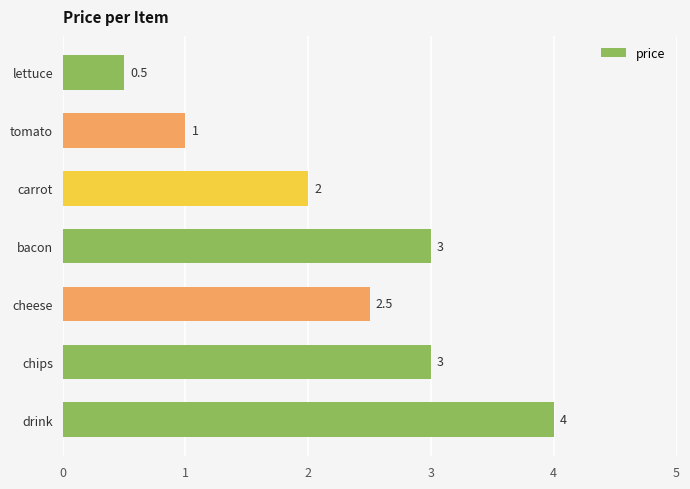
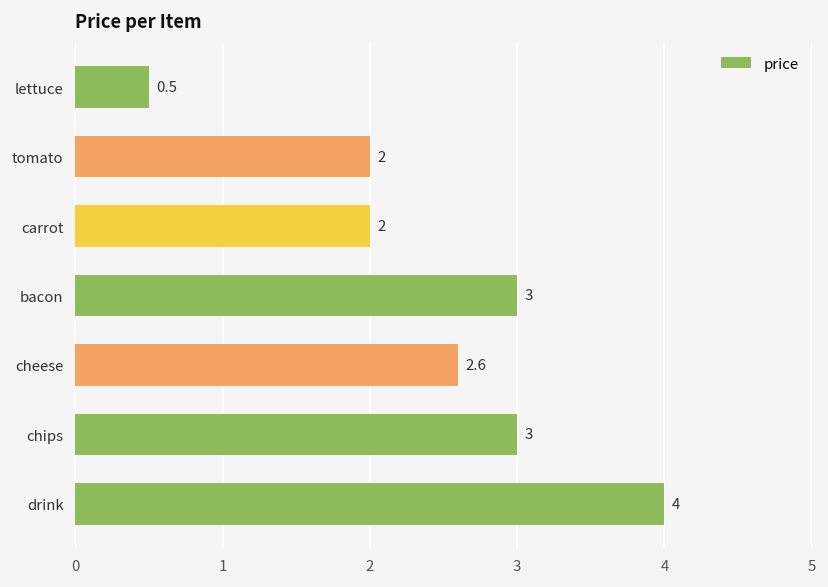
  {
    "lettuce": 0.5,
-   "tomato": 1,
+   "tomato": 2,
    "carrot": 2,
    "bacon": 3,
-   "cheese": 2.5,
+   "cheese": 2.6,
    "chips": 3,
    "drink": 4
  }
